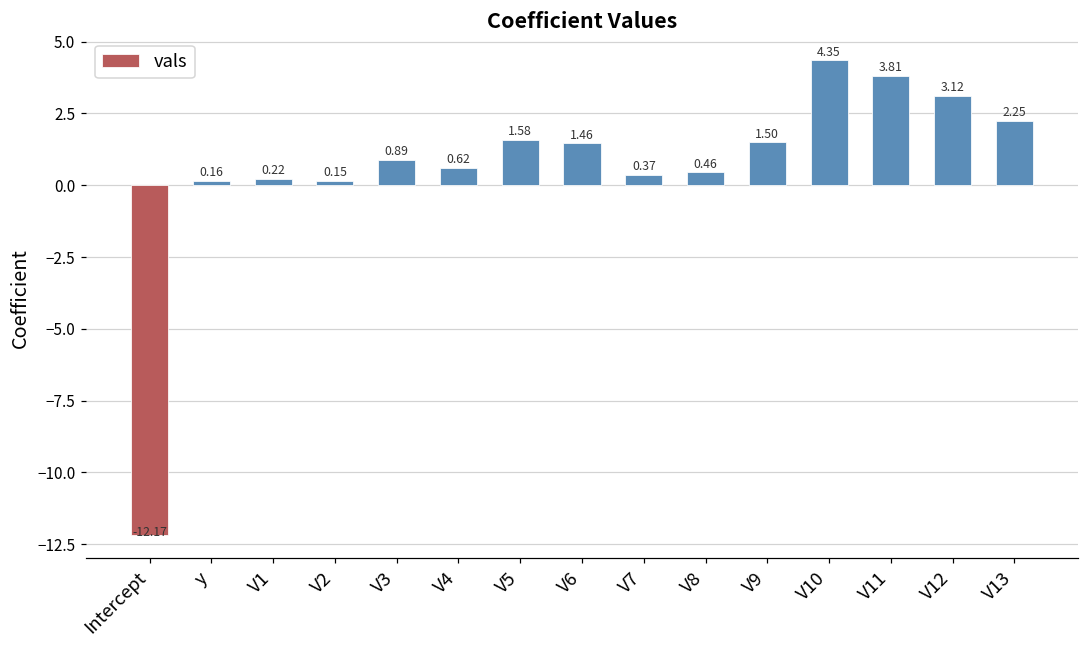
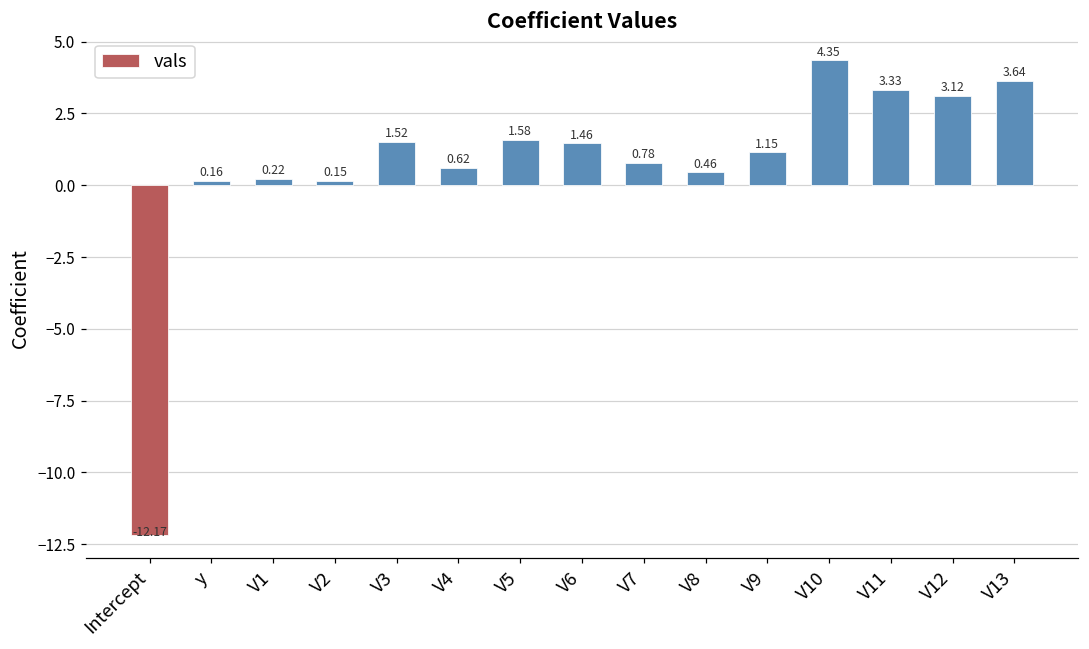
  {
    "Intercept": -12.17,
    "y": 0.16,
    "V1": 0.22,
    "V2": 0.15,
-   "V3": 0.89,
+   "V3": 1.52,
    "V4": 0.62,
    "V5": 1.58,
    "V6": 1.46,
-   "V7": 0.37,
+   "V7": 0.78,
    "V8": 0.46,
-   "V9": 1.50,
+   "V9": 1.15,
    "V10": 4.35,
-   "V11": 3.81,
+   "V11": 3.33,
    "V12": 3.12,
-   "V13": 2.25
+   "V13": 3.64
  }
